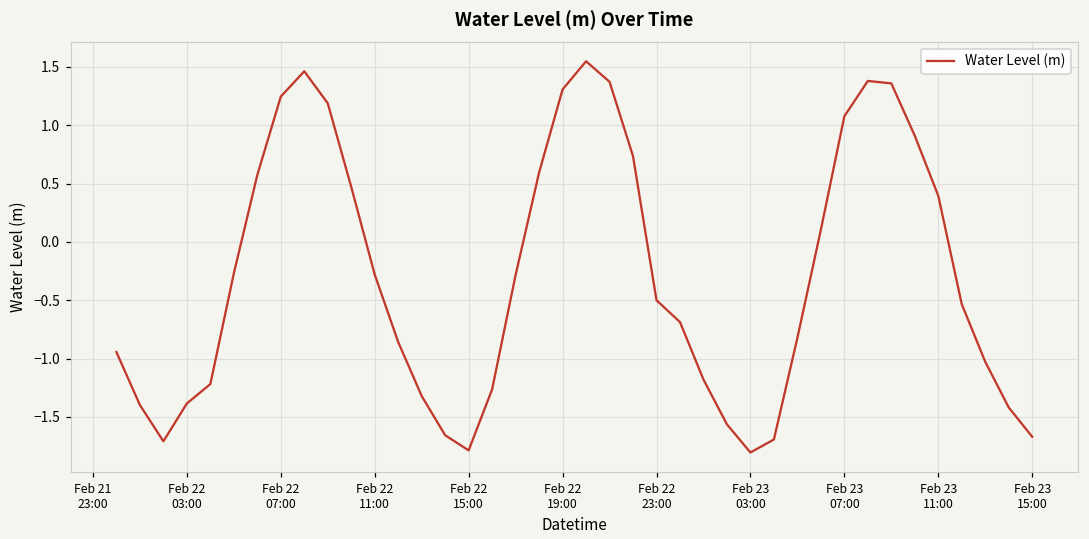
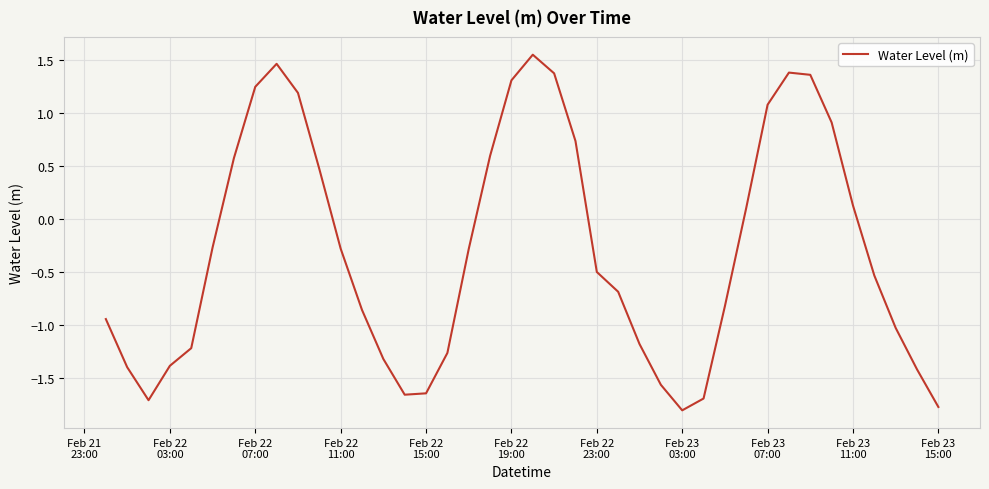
  {
    "Feb 22 03:00": -1.38,
    "Feb 22 07:00": 1.24,
    "Feb 22 11:00": -0.28,
-   "Feb 22 15:00": -1.79,
+   "Feb 22 15:00": -1.64,
    "Feb 22 19:00": 1.31,
    "Feb 22 23:00": -0.50,
    "Feb 23 03:00": -1.80,
    "Feb 23 07:00": 1.08,
-   "Feb 23 11:00": 0.39,
-   "Feb 23 15:00": -1.67
+   "Feb 23 11:00": 0.13,
+   "Feb 23 15:00": -1.77
  }
